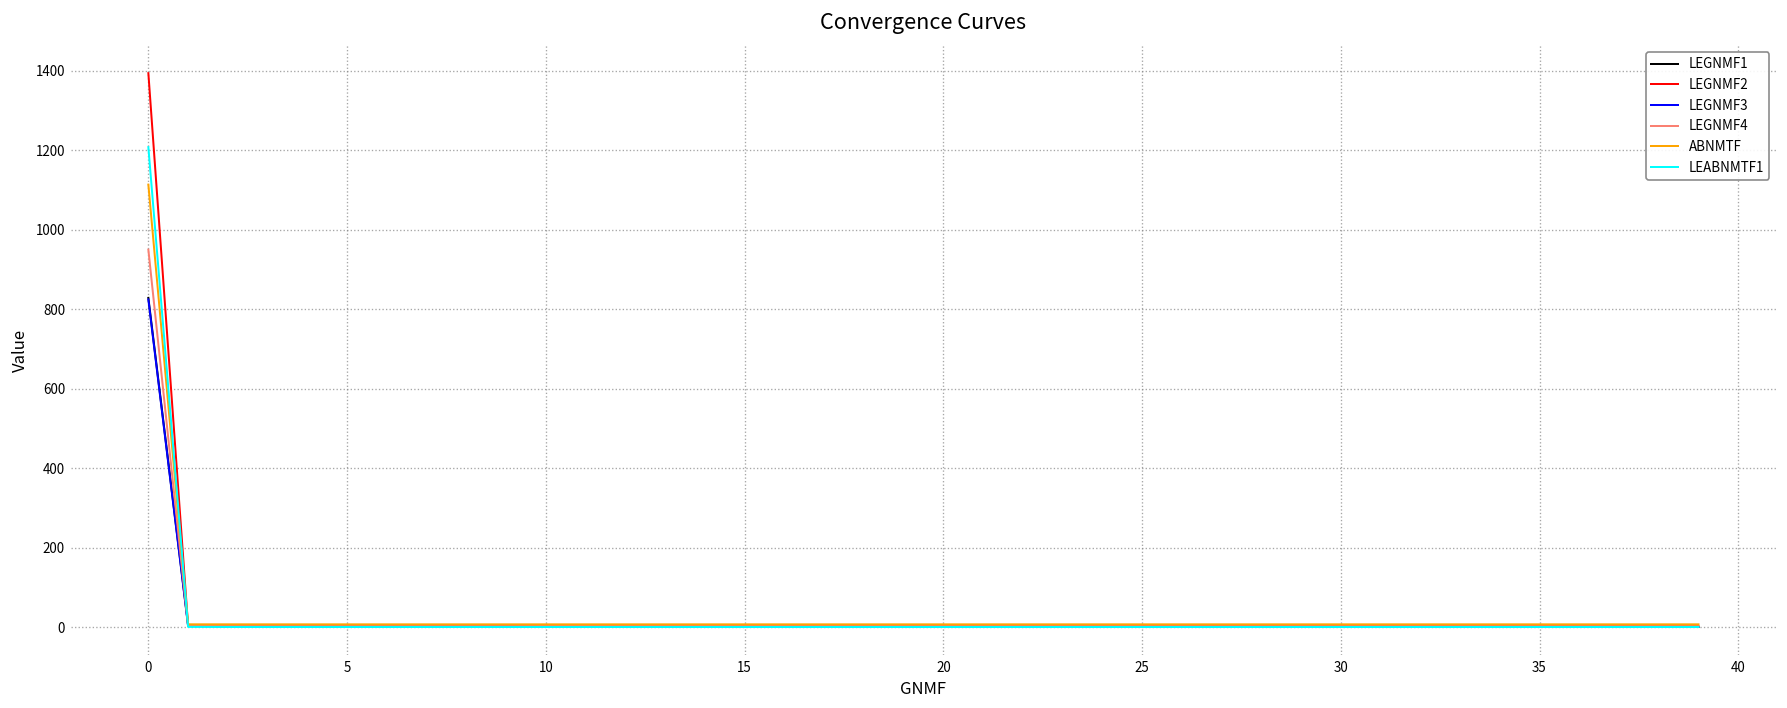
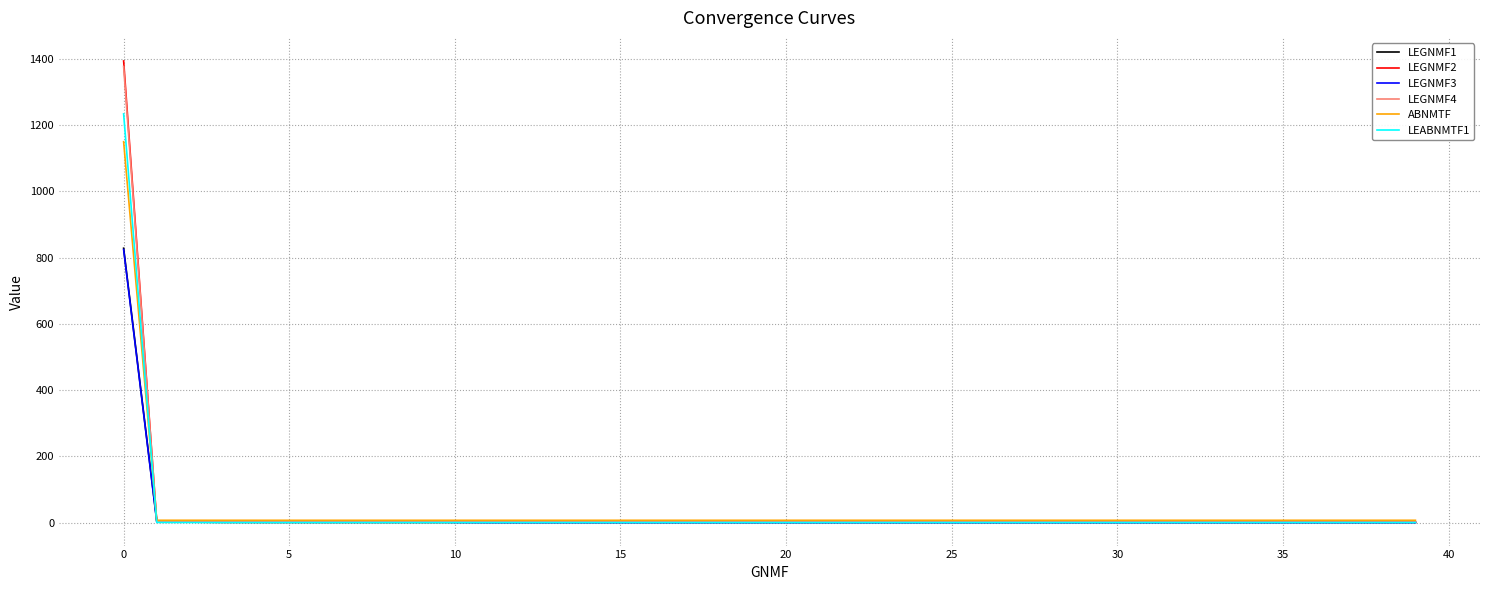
  {
    "LEGNMF2": {
      "0": 1390
    },
    "LEGNMF4": {
-     "0": 950
+     "0": 1380
    },
    "ABNMTF": {
-     "0": 1110
+     "0": 1150
    },
    "LEABNMTF1": {
-     "0": 1210
+     "0": 1230
    }
  }
